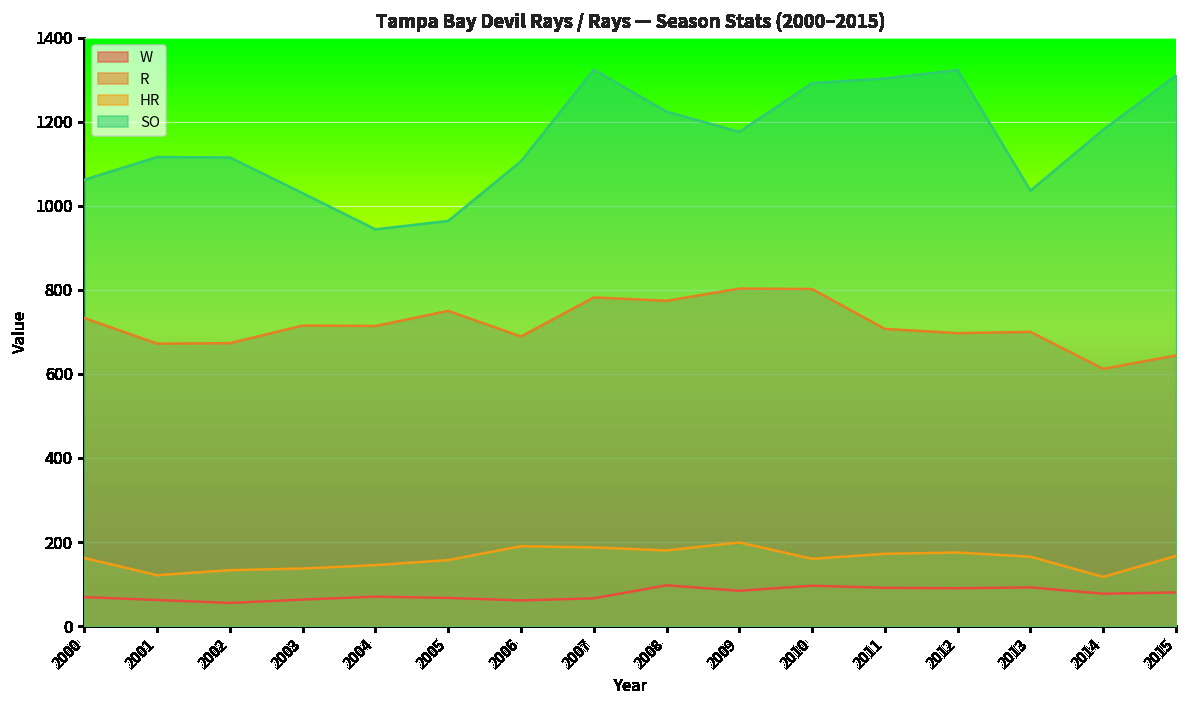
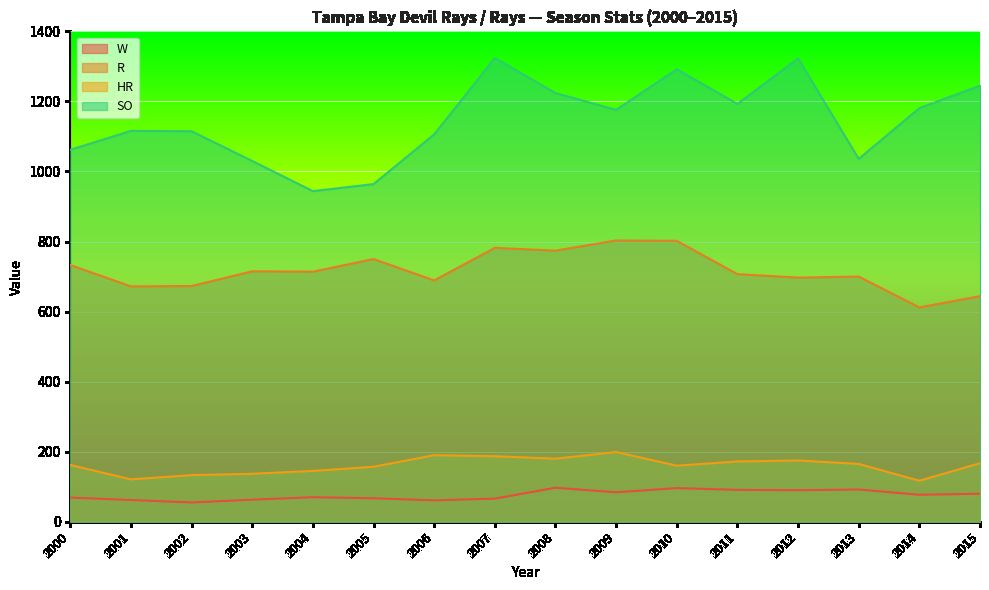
  {
    "SO": {
      "2000": 1060,
      "2001": 1120,
      "2002": 1120,
      "2003": 1030,
      "2004": 940,
      "2005": 960,
      "2006": 1110,
      "2007": 1320,
      "2008": 1220,
      "2009": 1180,
      "2010": 1290,
-     "2011": 1300,
+     "2011": 1190,
      "2012": 1320,
      "2013": 1040,
      "2014": 1180,
-     "2015": 1310
+     "2015": 1250
    }
  }
